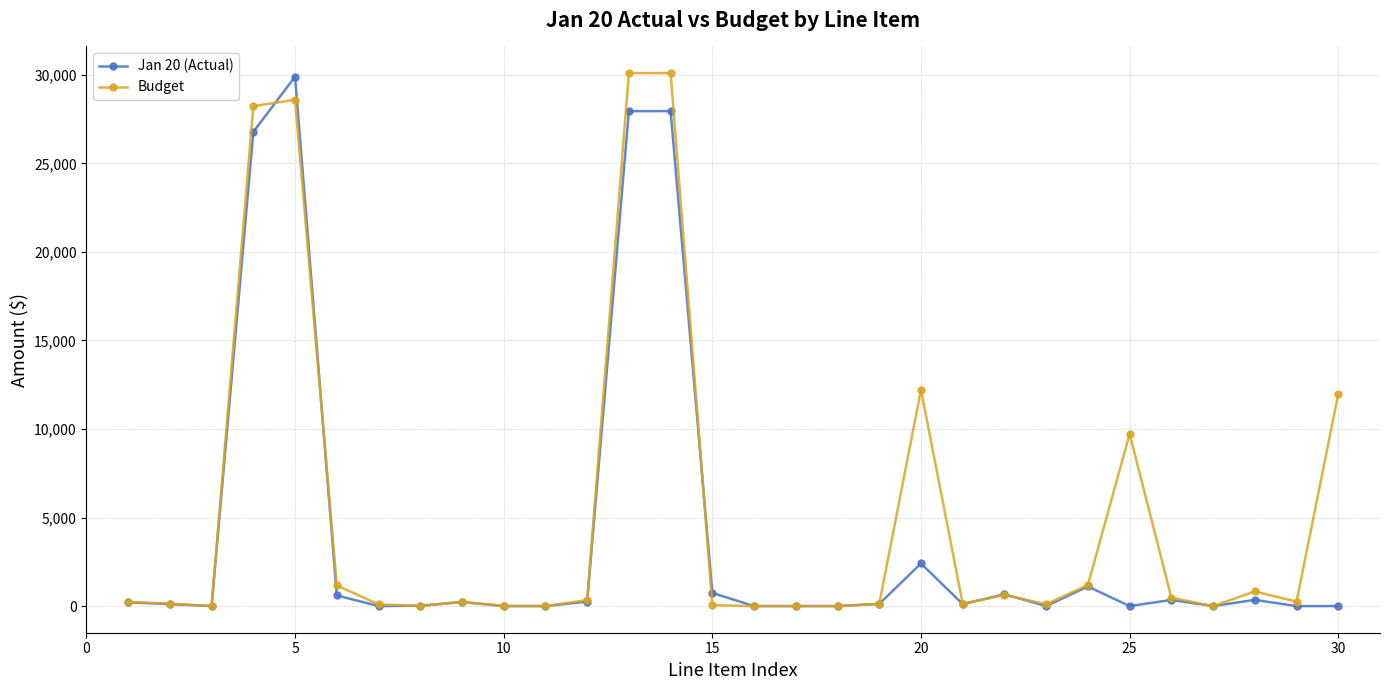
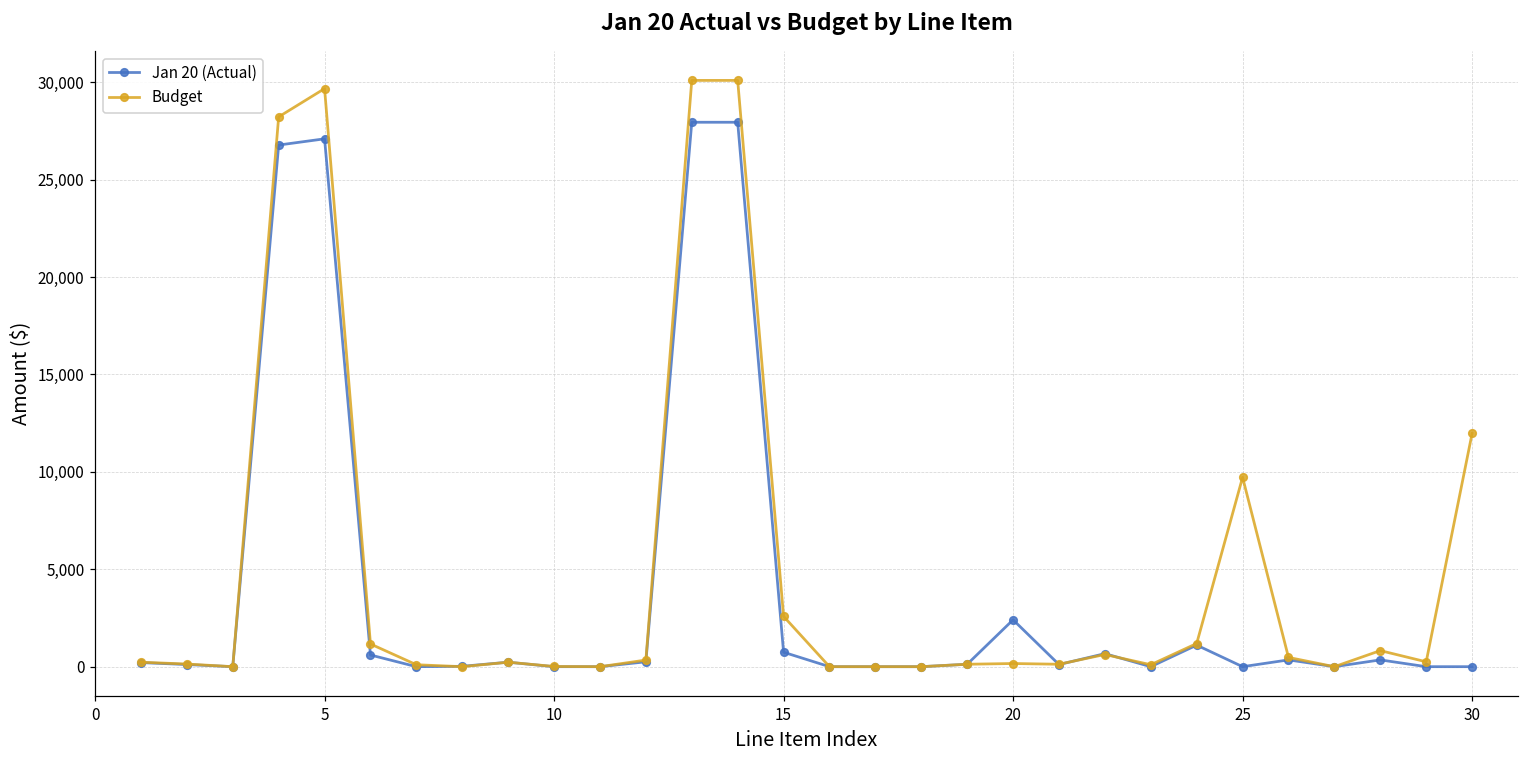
  {
    "Jan 20 (Actual)": {
-     "5": "29,900",
+     "5": "27,100",
      "15": "700",
      "20": "2,400",
      "25": "0",
      "30": "0"
    },
    "Budget": {
-     "5": "28,600",
-     "15": "100",
-     "20": "12,200",
+     "5": "29,700",
+     "15": "2,600",
+     "20": "200",
      "25": "9,700",
      "30": "12,000"
    }
  }
